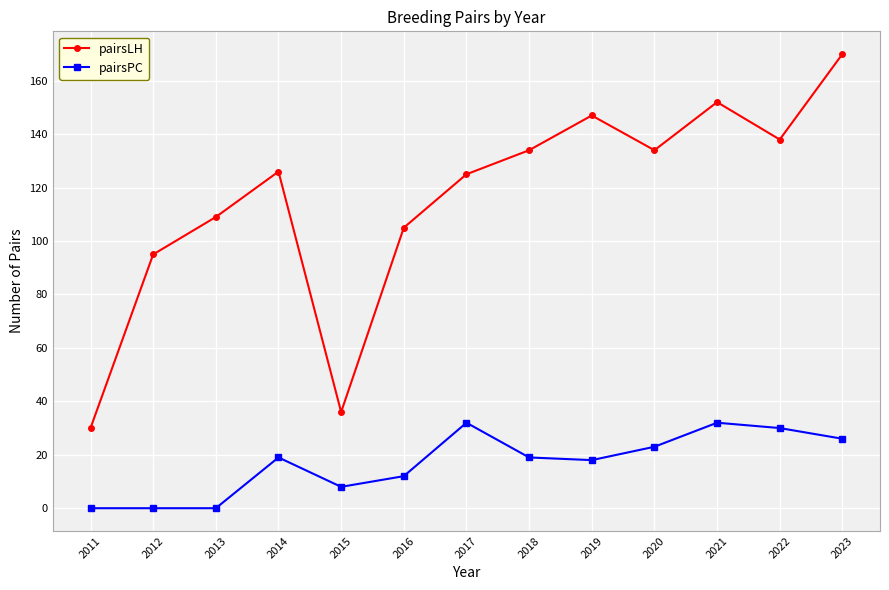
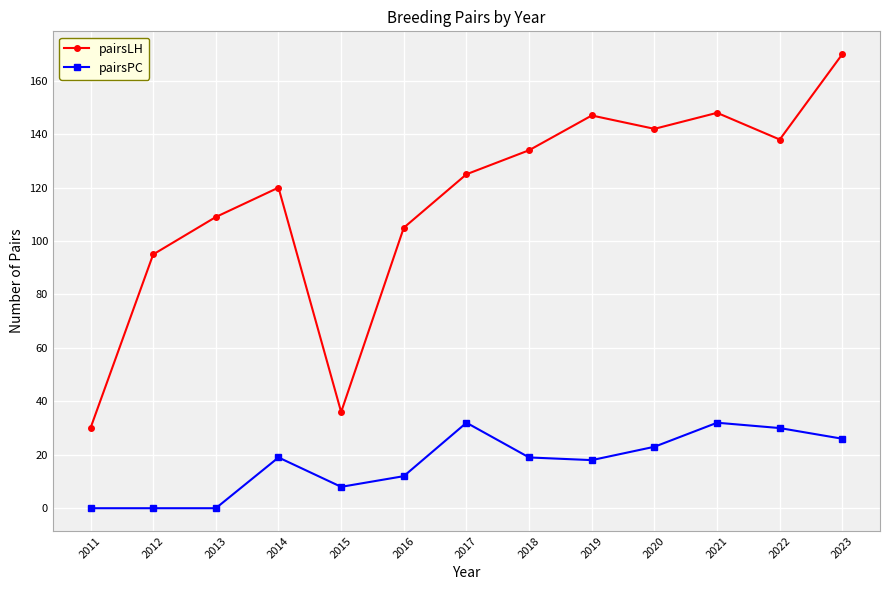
  {
    "pairsLH": {
      "2011": 30,
      "2012": 95,
      "2013": 109,
-     "2014": 126,
+     "2014": 120,
      "2015": 36,
      "2016": 105,
      "2017": 125,
      "2018": 134,
      "2019": 147,
-     "2020": 134,
-     "2021": 152,
+     "2020": 142,
+     "2021": 148,
      "2022": 138,
      "2023": 170
    },
    "pairsPC": {
      "2011": 0,
      "2012": 0,
      "2013": 0,
      "2014": 19,
      "2015": 8,
      "2016": 12,
      "2017": 32,
      "2018": 19,
      "2019": 18,
      "2020": 23,
      "2021": 32,
      "2022": 30,
      "2023": 26
    }
  }
